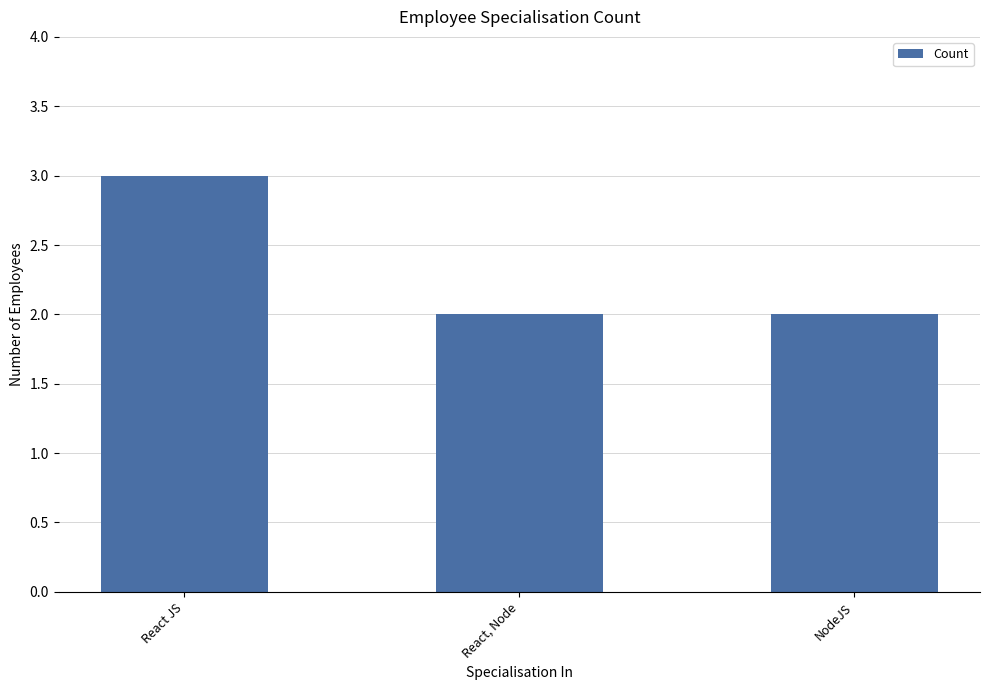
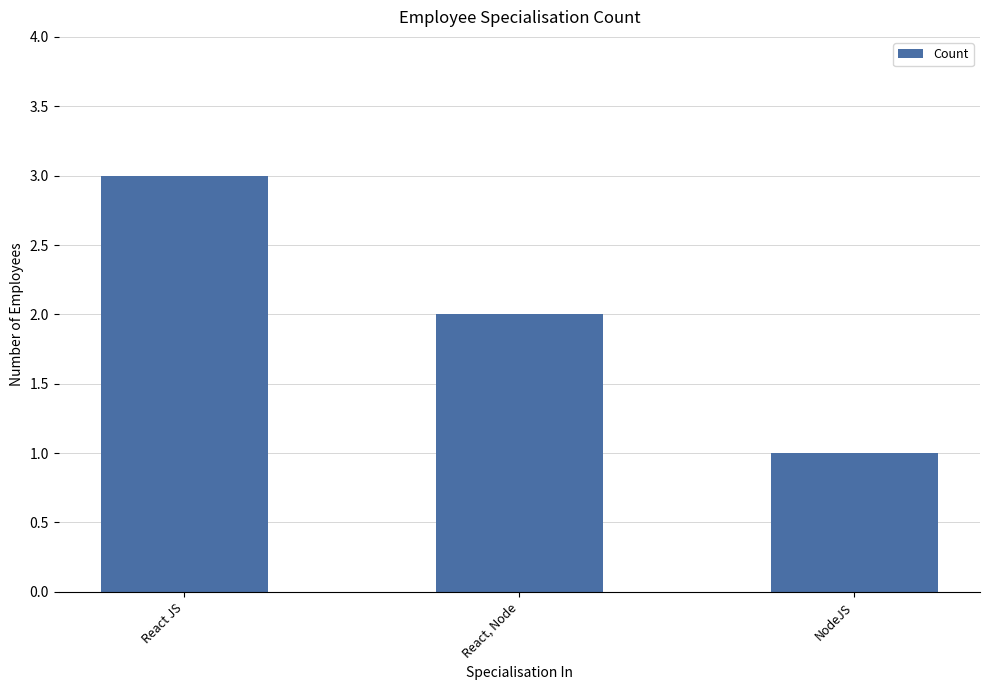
  {
    "React JS": 3,
    "React, Node": 2,
-   "NodeJS": 2
+   "NodeJS": 1
  }
